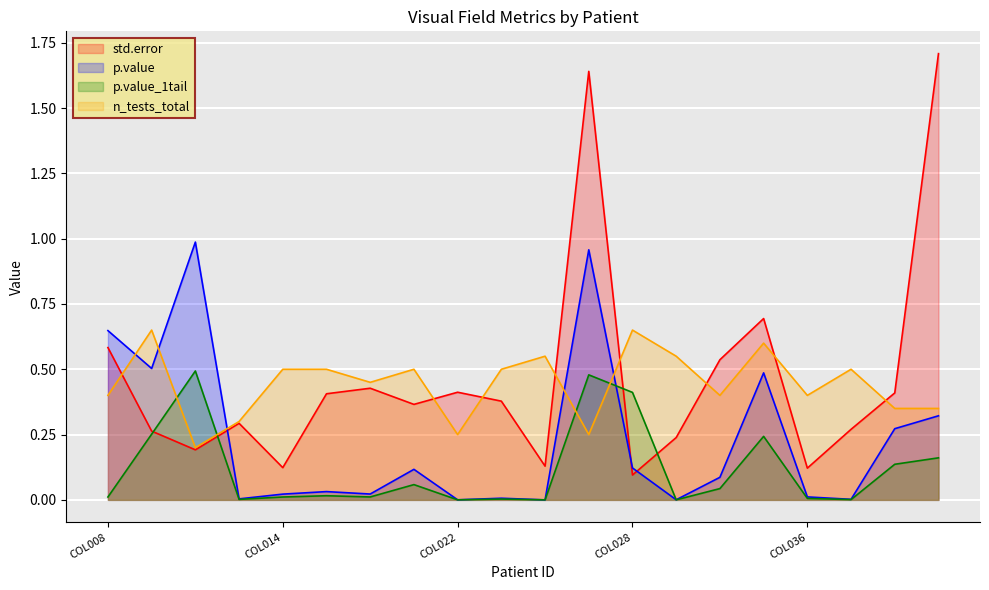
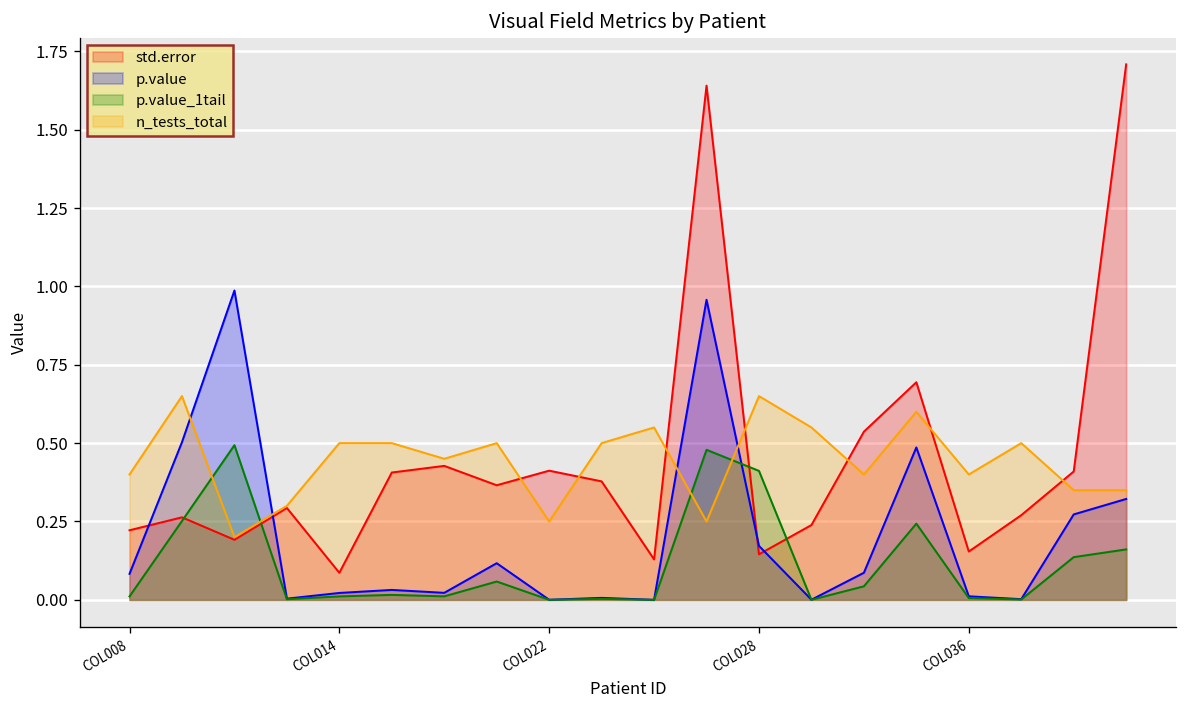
  {
    "std.error": {
-     "COL008": 0.58,
-     "COL014": 0.12,
+     "COL008": 0.22,
+     "COL014": 0.09,
      "COL022": 0.41,
-     "COL028": 0.10,
-     "COL036": 0.12
+     "COL028": 0.15,
+     "COL036": 0.15
    },
    "p.value": {
-     "COL008": 0.65,
+     "COL008": 0.08,
      "COL014": 0.02,
-     "COL028": 0.12
+     "COL028": 0.17
    },
    "p.value_1tail": {
      "COL008": 0.01,
      "COL014": 0.01,
      "COL028": 0.41
    },
    "n_tests_total": {
      "COL008": 0.40,
      "COL014": 0.50,
      "COL022": 0.25,
      "COL028": 0.65,
      "COL036": 0.40
    }
  }
